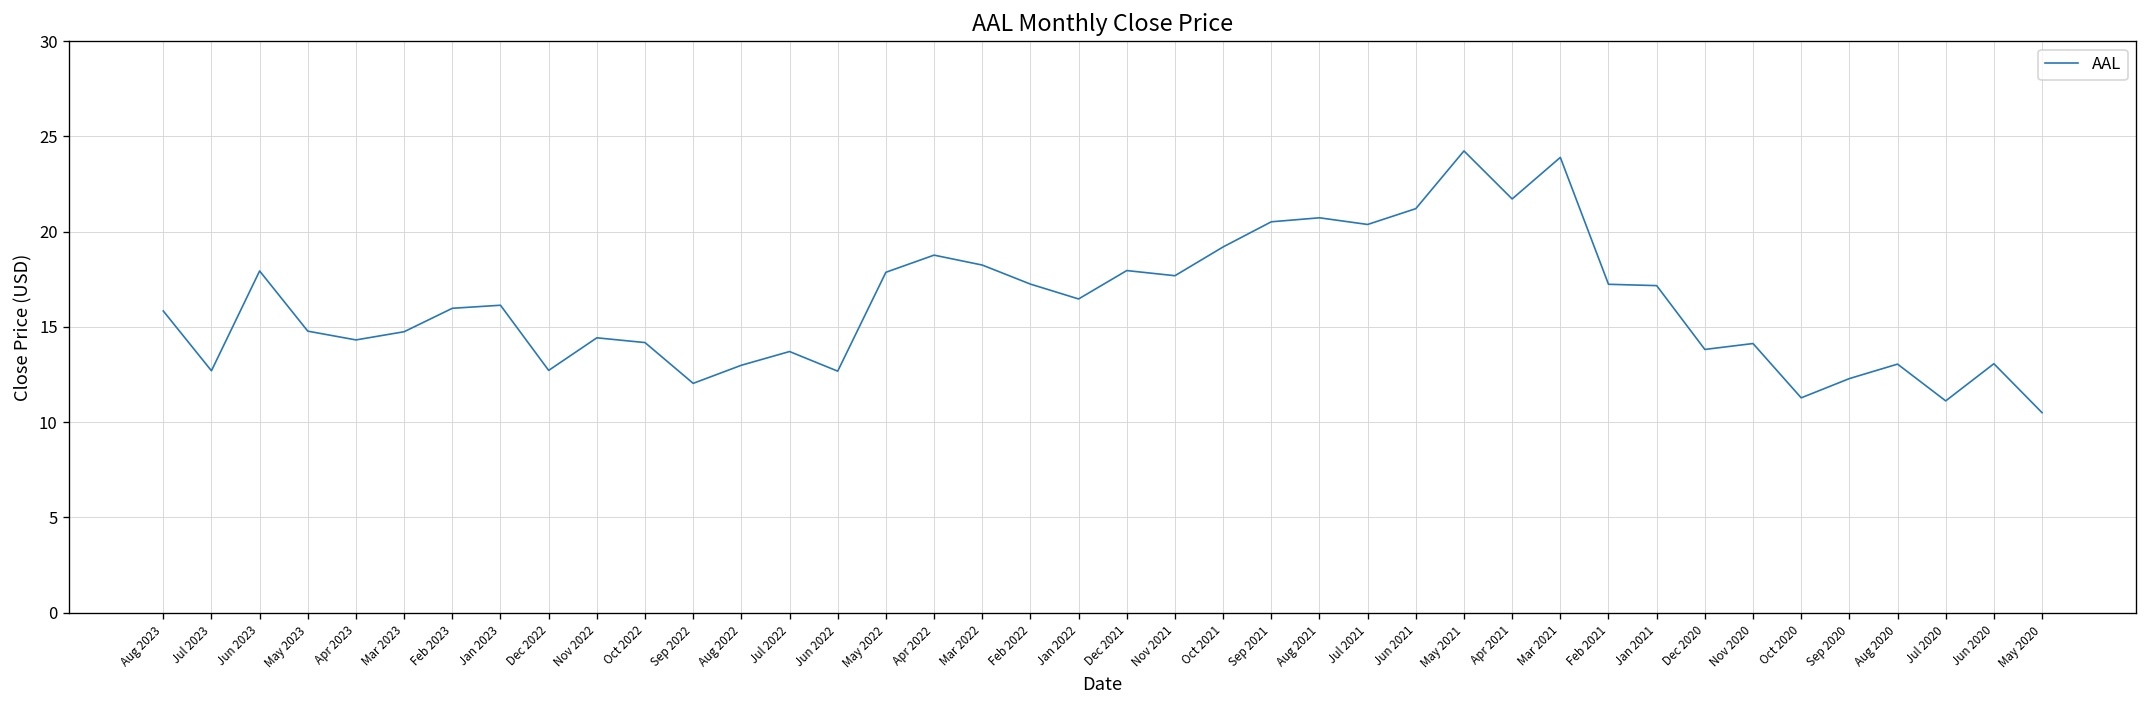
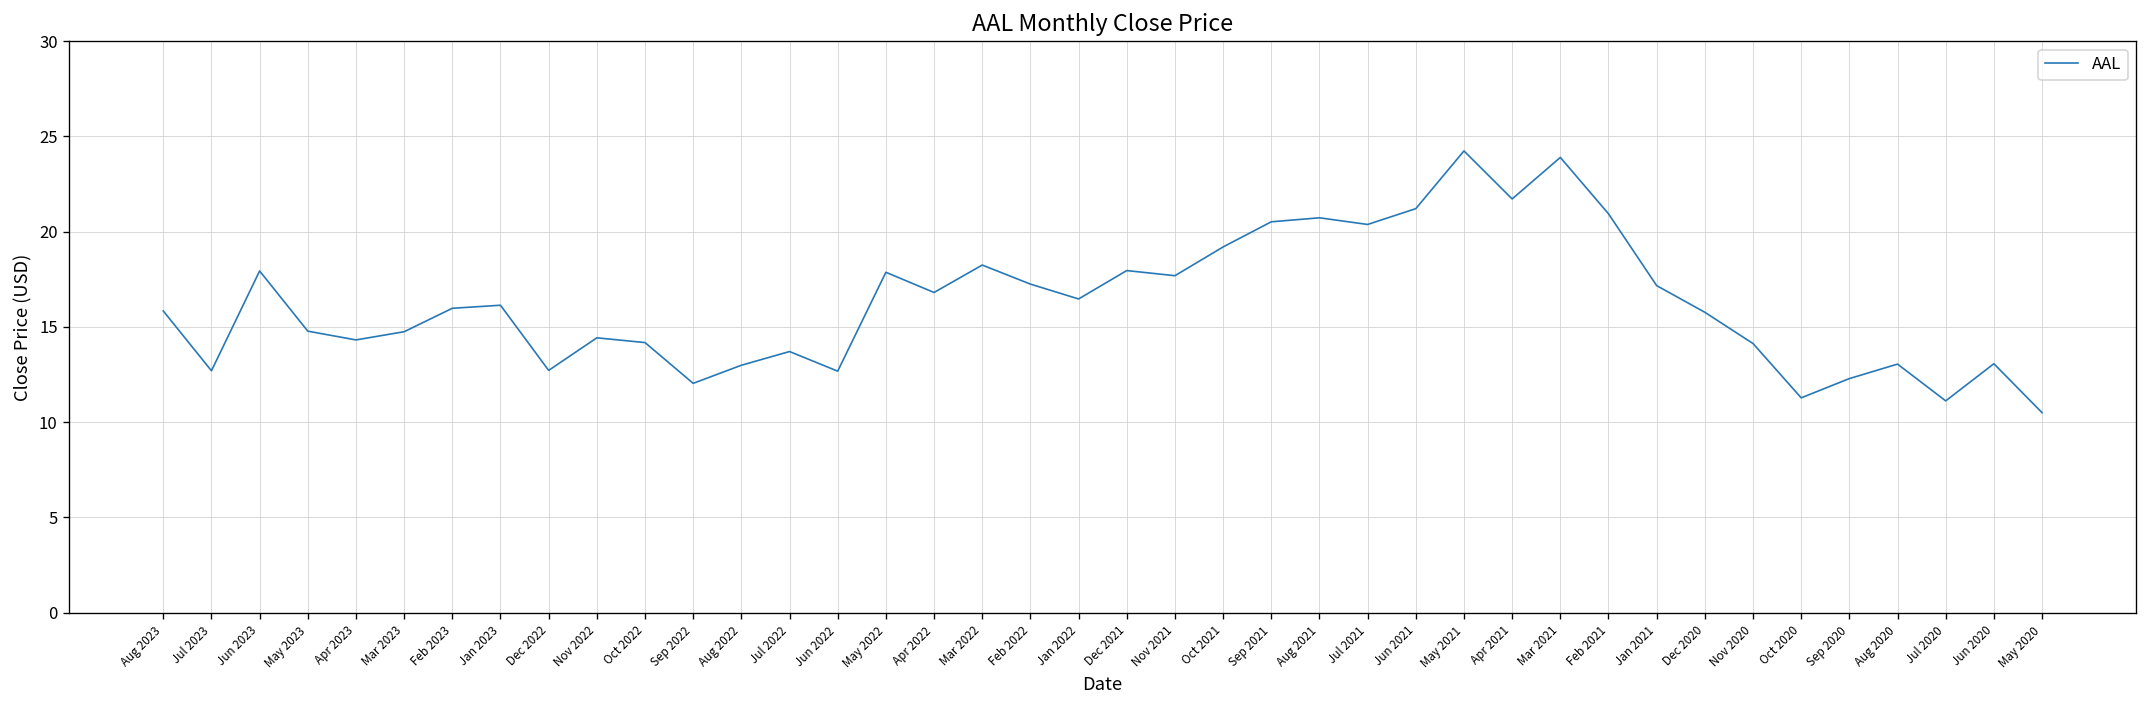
  {
    "Aug 2023": 15.8,
    "Jul 2023": 12.7,
    "Jun 2023": 17.9,
    "May 2023": 14.8,
    "Apr 2023": 14.3,
    "Mar 2023": 14.8,
    "Feb 2023": 16.0,
    "Jan 2023": 16.1,
    "Dec 2022": 12.7,
    "Nov 2022": 14.4,
    "Oct 2022": 14.2,
    "Sep 2022": 12.0,
    "Aug 2022": 13.0,
    "Jul 2022": 13.7,
    "Jun 2022": 12.7,
    "May 2022": 17.9,
-   "Apr 2022": 18.8,
+   "Apr 2022": 16.8,
    "Mar 2022": 18.3,
    "Feb 2022": 17.3,
    "Jan 2022": 16.5,
    "Dec 2021": 18.0,
    "Nov 2021": 17.7,
    "Oct 2021": 19.2,
    "Sep 2021": 20.5,
    "Aug 2021": 20.7,
    "Jul 2021": 20.4,
    "Jun 2021": 21.2,
    "May 2021": 24.2,
    "Apr 2021": 21.7,
    "Mar 2021": 23.9,
-   "Feb 2021": 17.2,
+   "Feb 2021": 20.9,
    "Jan 2021": 17.2,
-   "Dec 2020": 13.8,
+   "Dec 2020": 15.8,
    "Nov 2020": 14.1,
    "Oct 2020": 11.3,
    "Sep 2020": 12.3,
    "Aug 2020": 13.1,
    "Jul 2020": 11.1,
    "Jun 2020": 13.1,
    "May 2020": 10.5
  }
